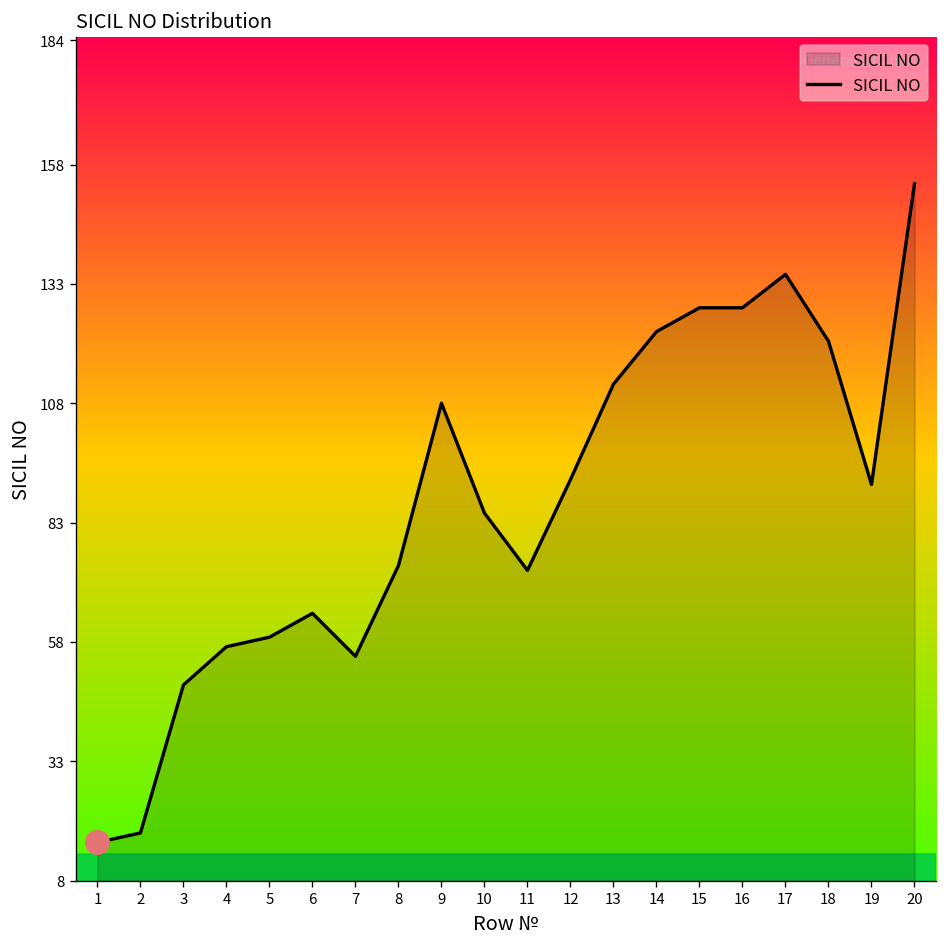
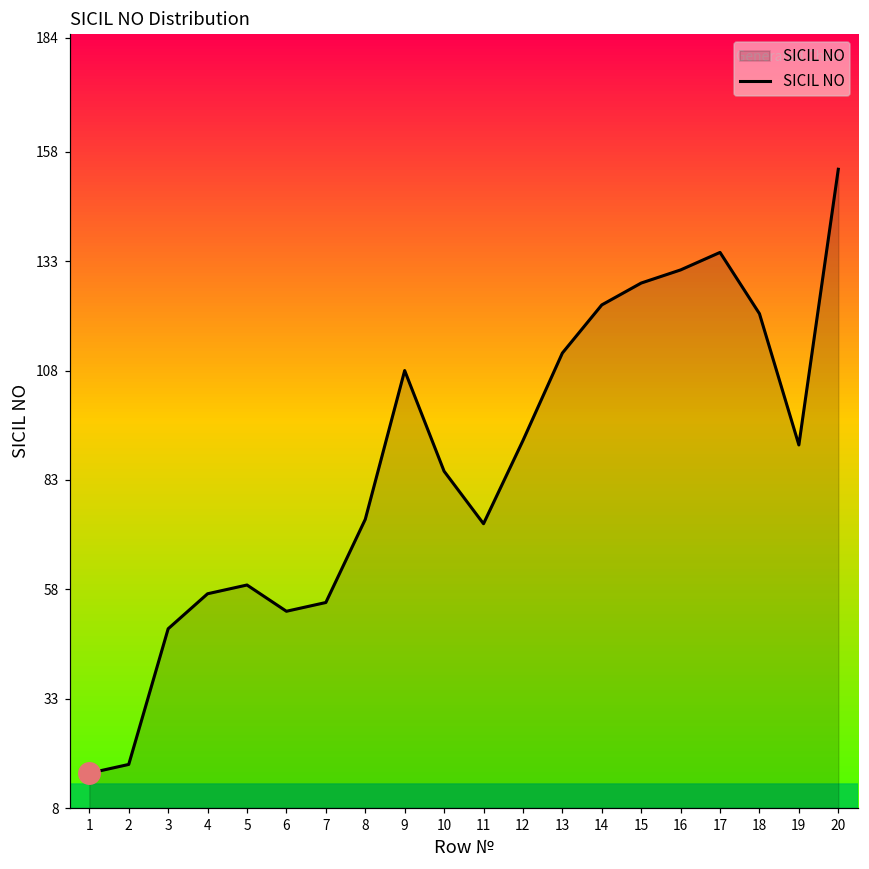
  {
    "SICIL NO": {
      "2": 18,
      "3": 49,
      "4": 57,
      "5": 59,
-     "6": 64,
+     "6": 53,
      "7": 55,
      "8": 74,
      "9": 108,
      "10": 85,
      "11": 73,
      "12": 92,
      "13": 112,
      "14": 123,
      "15": 128,
-     "16": 128,
+     "16": 131,
      "17": 135,
      "18": 121,
      "19": 91,
      "20": 154
    }
  }
